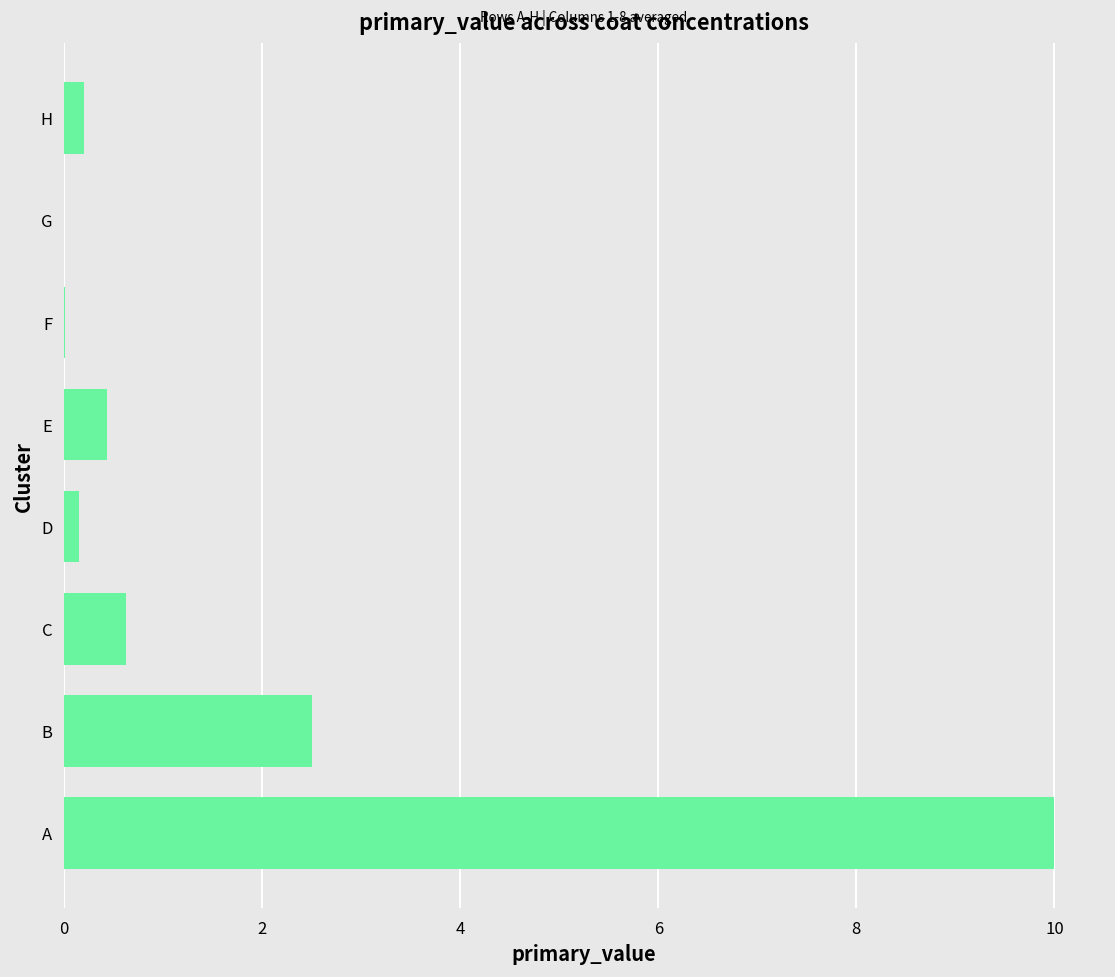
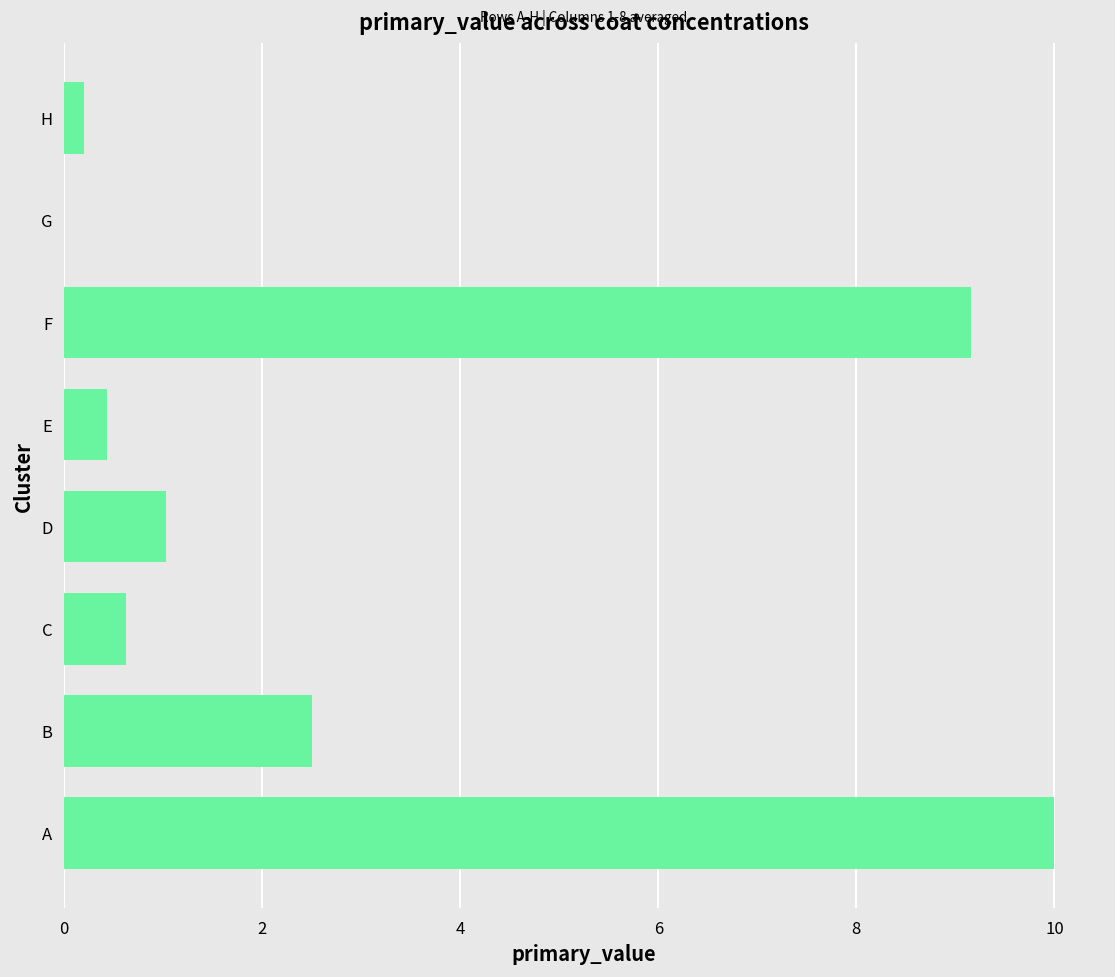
  {
    "H": 0.2,
-   "F": 0.0,
+   "F": 9.2,
    "E": 0.4,
-   "D": 0.2,
+   "D": 1.0,
    "C": 0.6,
    "B": 2.5,
    "A": 10.0
  }
